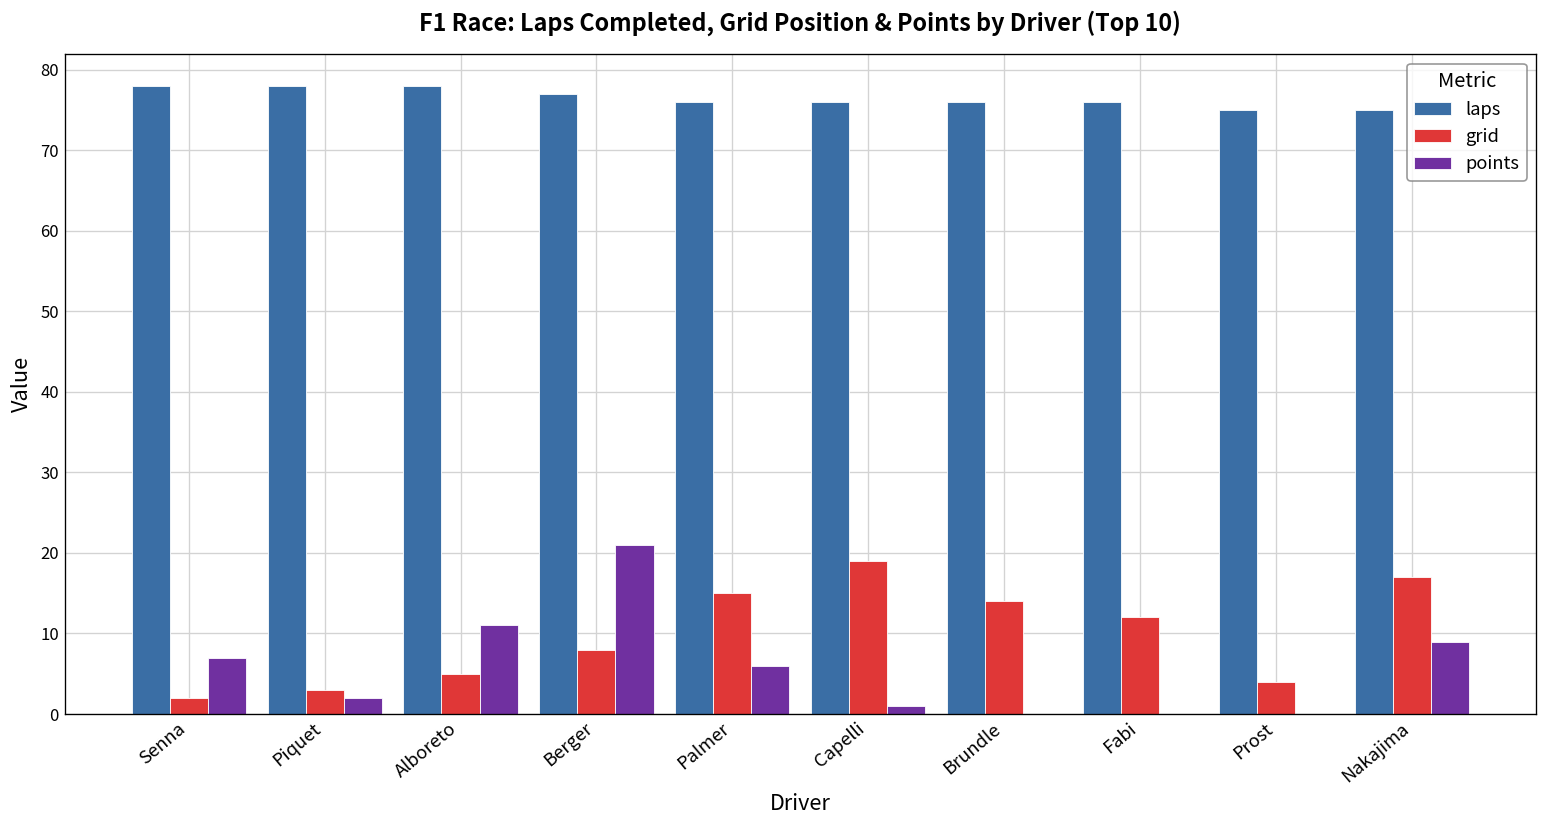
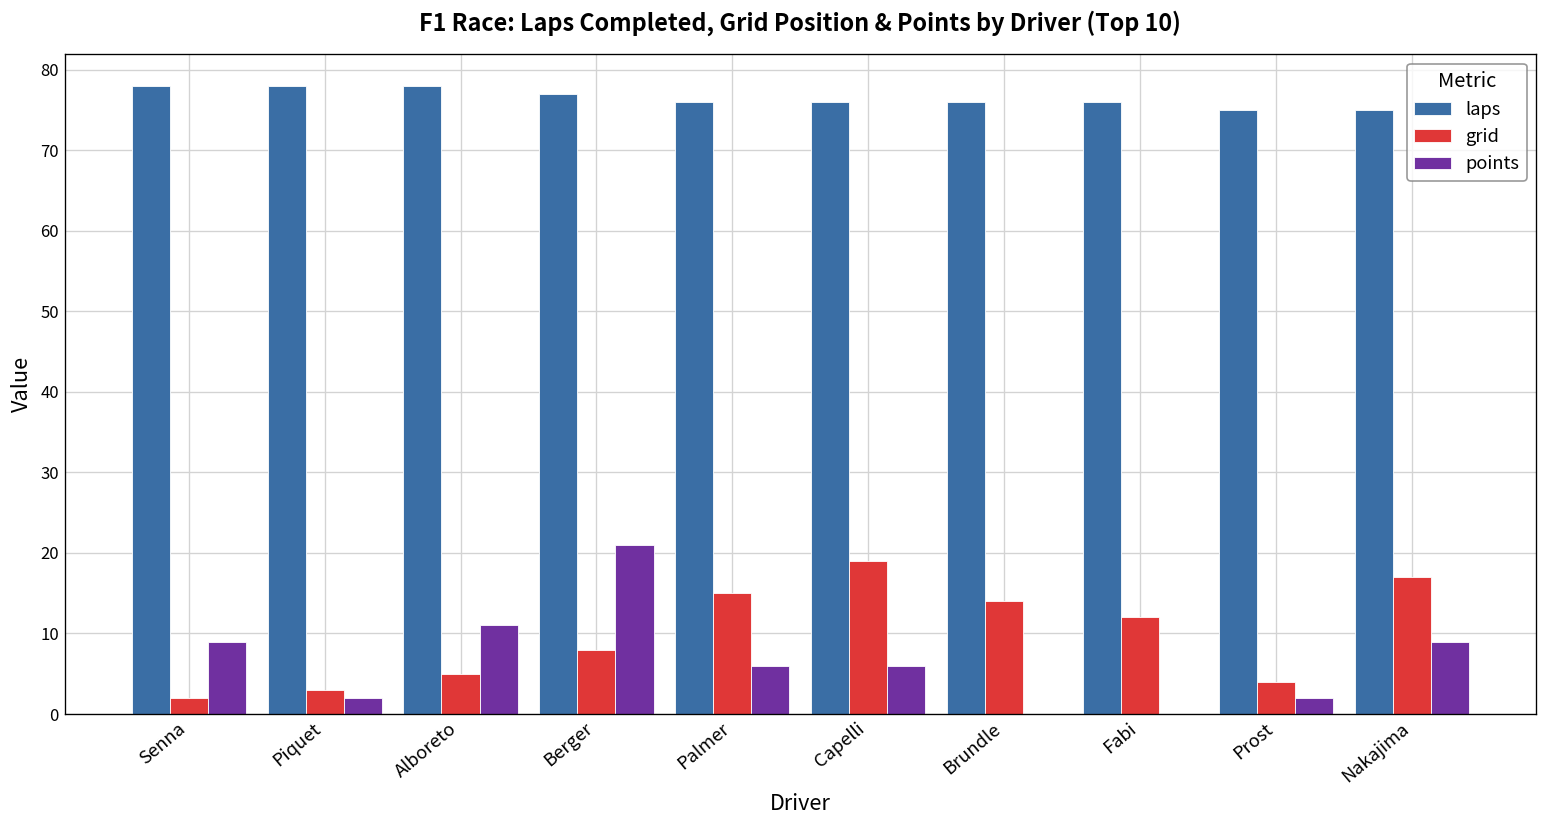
  {
    "laps": {
      "Senna": 78,
      "Piquet": 78,
      "Alboreto": 78,
      "Berger": 77,
      "Palmer": 76,
      "Capelli": 76,
      "Brundle": 76,
      "Fabi": 76,
      "Prost": 75,
      "Nakajima": 75
    },
    "grid": {
      "Senna": 2,
      "Piquet": 3,
      "Alboreto": 5,
      "Berger": 8,
      "Palmer": 15,
      "Capelli": 19,
      "Brundle": 14,
      "Fabi": 12,
      "Prost": 4,
      "Nakajima": 17
    },
    "points": {
-     "Senna": 7,
+     "Senna": 9,
      "Piquet": 2,
      "Alboreto": 11,
      "Berger": 21,
      "Palmer": 6,
-     "Capelli": 1,
+     "Capelli": 6,
      "Brundle": 0,
      "Fabi": 0,
-     "Prost": 0,
+     "Prost": 2,
      "Nakajima": 9
    }
  }
